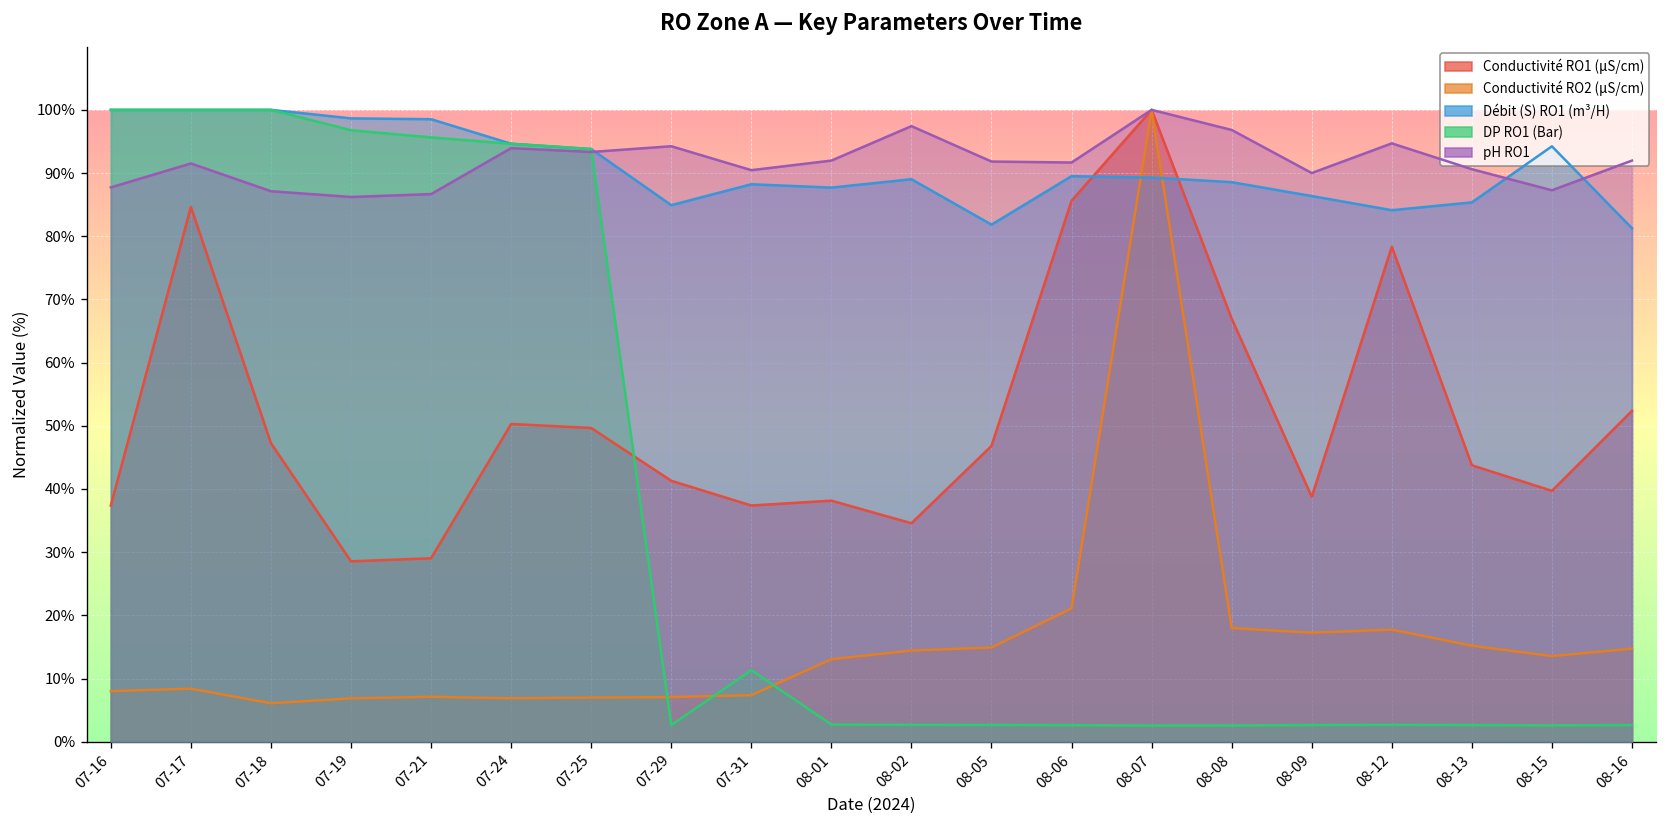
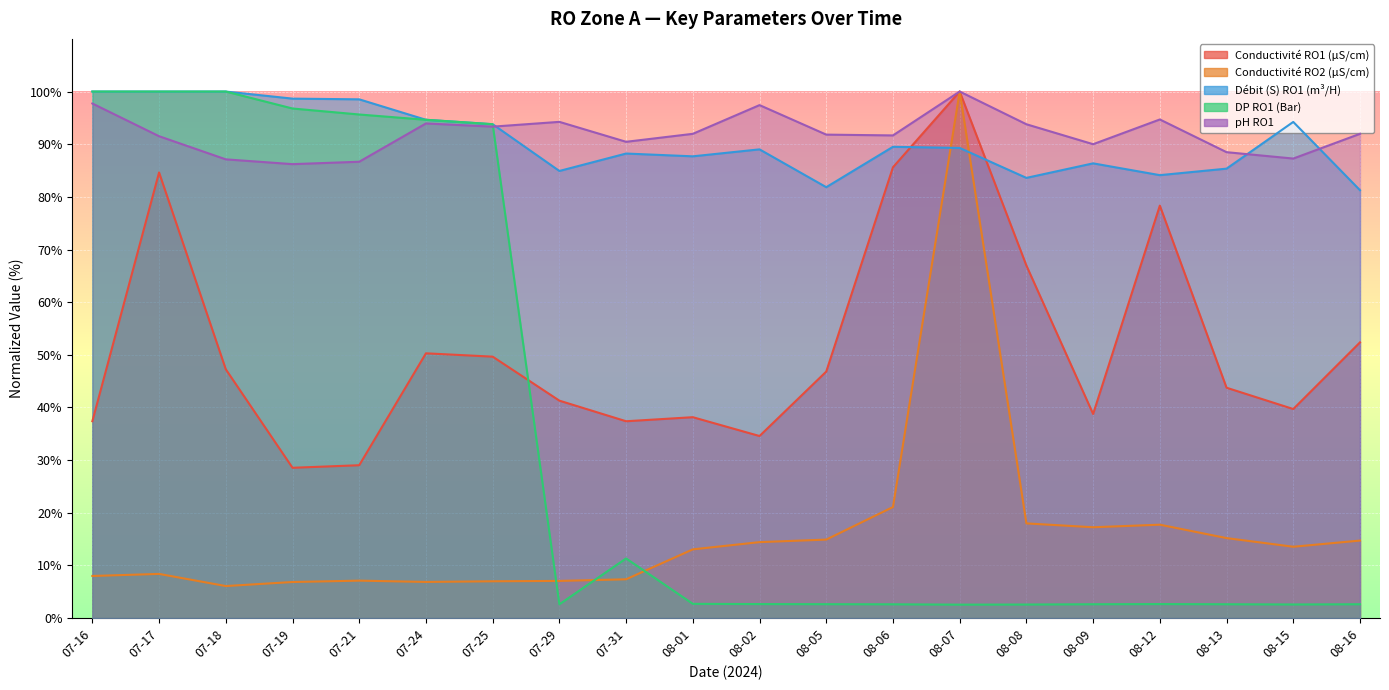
  {
    "Débit (S) RO1 (m³/H)": {
      "07-19": "99%",
      "07-21": "99%",
      "07-29": "85%",
      "07-31": "88%",
      "08-01": "88%",
      "08-02": "89%",
      "08-05": "82%",
      "08-06": "90%",
      "08-07": "89%",
-     "08-08": "89%",
+     "08-08": "84%",
      "08-09": "86%",
      "08-12": "84%",
      "08-13": "85%",
      "08-16": "81%"
    },
    "DP RO1 (Bar)": {
      "07-19": "97%",
      "07-21": "96%",
      "07-29": "3%",
      "07-31": "11%",
      "08-01": "3%",
      "08-02": "3%",
      "08-05": "3%",
      "08-06": "3%",
      "08-07": "3%",
      "08-08": "3%",
      "08-09": "3%",
      "08-12": "3%",
      "08-13": "3%",
      "08-15": "3%",
      "08-16": "3%"
    },
    "pH RO1": {
-     "07-16": "88%",
+     "07-16": "98%",
      "07-17": "92%",
      "07-18": "87%",
      "07-19": "86%",
      "07-21": "87%",
      "07-24": "94%",
      "07-29": "94%",
      "07-31": "90%",
      "08-01": "92%",
      "08-02": "97%",
      "08-05": "92%",
      "08-06": "92%",
-     "08-08": "97%",
+     "08-08": "94%",
      "08-09": "90%",
      "08-12": "95%",
-     "08-13": "91%",
+     "08-13": "88%",
      "08-15": "87%",
      "08-16": "92%"
    }
  }
